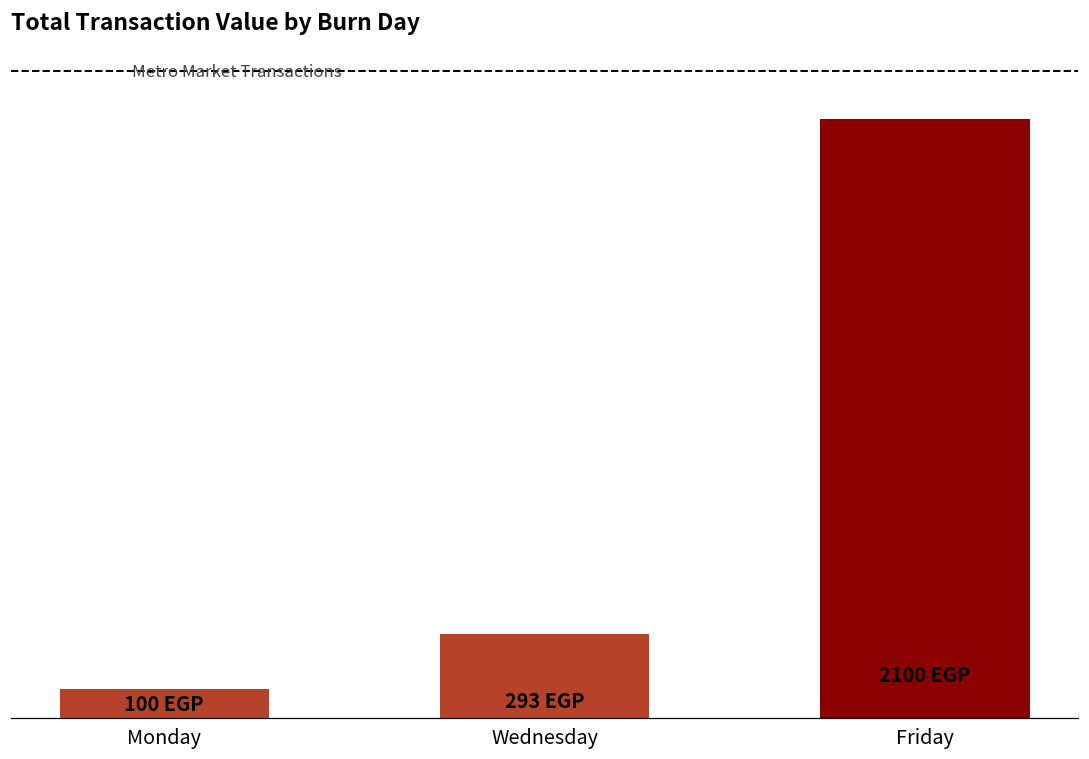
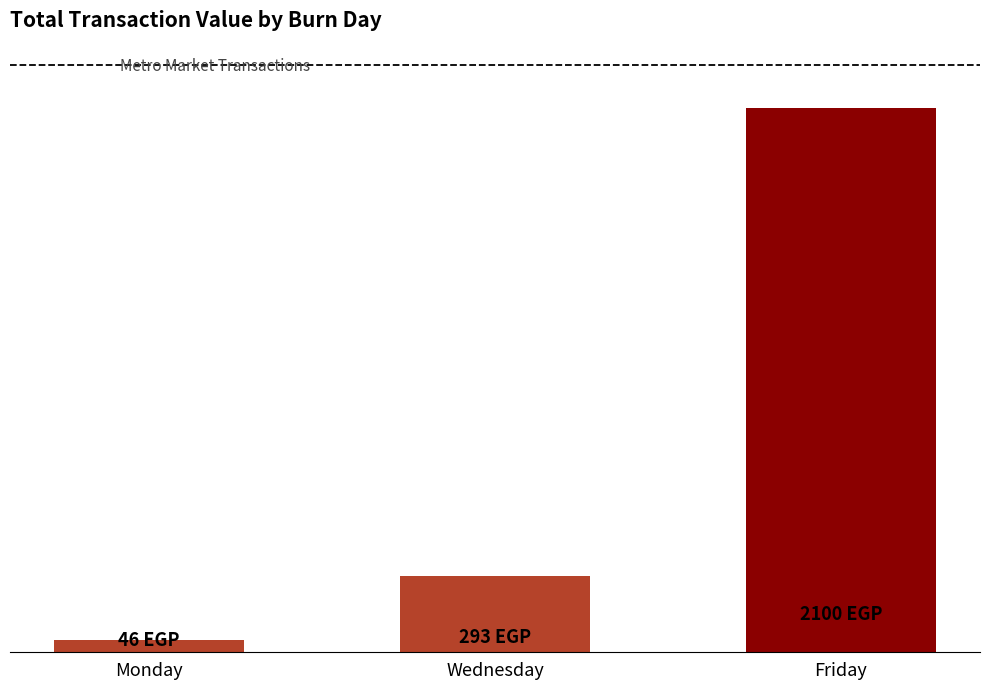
  {
-   "Monday": 100,
+   "Monday": 46,
    "Wednesday": 293,
    "Friday": 2100
  }
